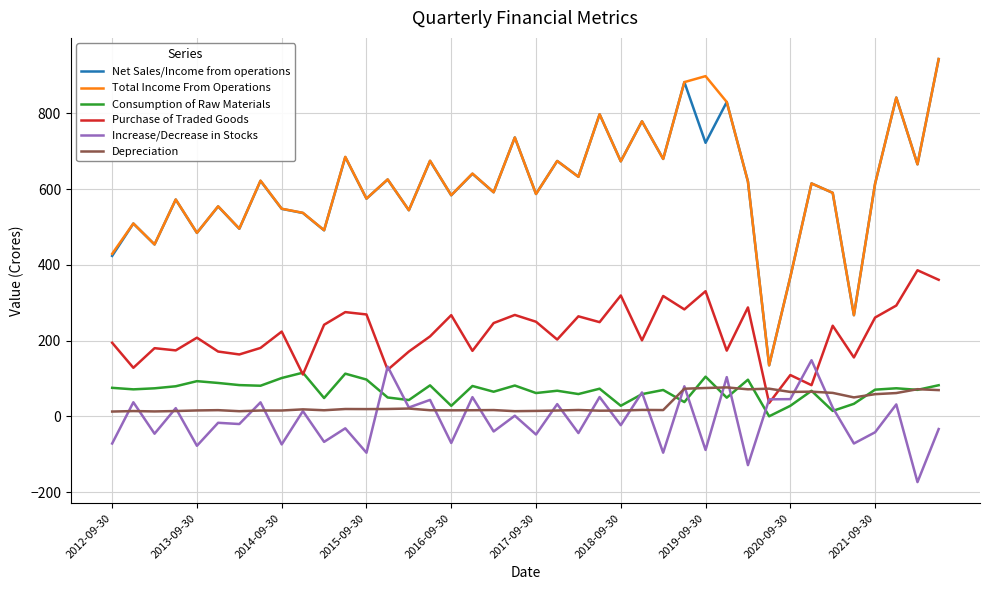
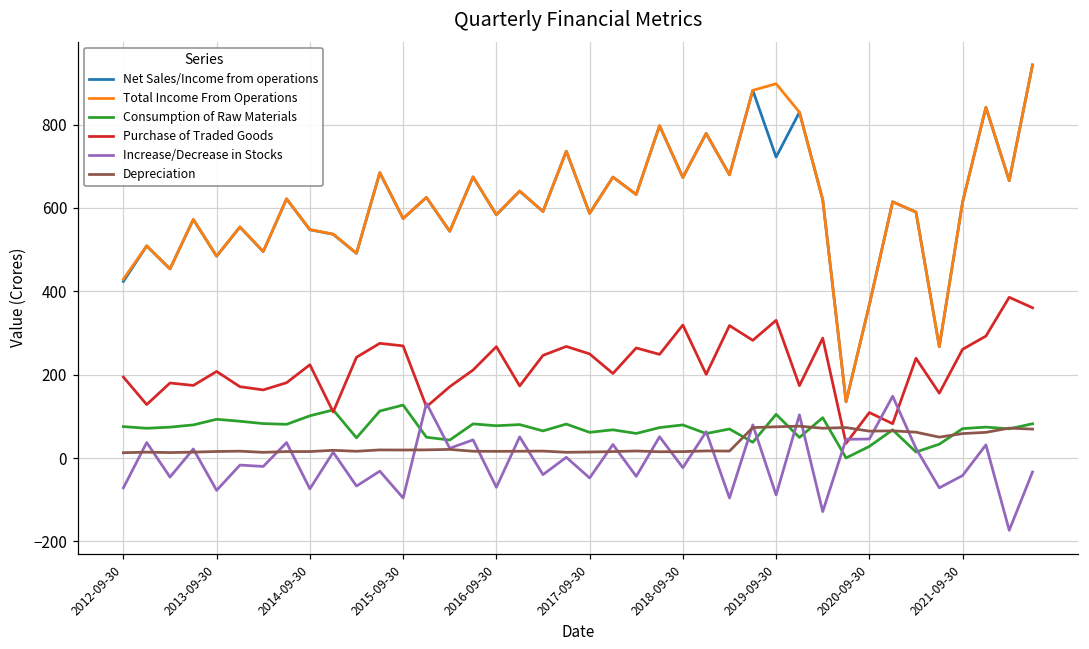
  {
    "Net Sales/Income from operations": {
      "2019-09-30": 720
    },
    "Total Income From Operations": {
      "2019-09-30": 900
    },
    "Consumption of Raw Materials": {
      "2012-09-30": 80,
      "2013-09-30": 90,
      "2014-09-30": 100,
-     "2015-09-30": 100,
-     "2016-09-30": 30,
+     "2015-09-30": 130,
+     "2016-09-30": 80,
      "2017-09-30": 60,
-     "2018-09-30": 30,
+     "2018-09-30": 80,
      "2019-09-30": 100,
      "2020-09-30": 30,
      "2021-09-30": 70
    },
    "Purchase of Traded Goods": {
      "2012-09-30": 190,
      "2013-09-30": 210,
      "2014-09-30": 220,
      "2015-09-30": 270,
      "2016-09-30": 270,
      "2017-09-30": 250,
      "2018-09-30": 320,
      "2019-09-30": 330,
      "2020-09-30": 110,
      "2021-09-30": 260
    },
    "Increase/Decrease in Stocks": {
      "2012-09-30": -70,
      "2013-09-30": -80,
      "2014-09-30": -70,
      "2015-09-30": -100,
      "2016-09-30": -70,
      "2017-09-30": -50,
      "2018-09-30": -20,
      "2019-09-30": -90,
      "2020-09-30": 50,
      "2021-09-30": -40
    },
    "Depreciation": {
      "2012-09-30": 10,
      "2013-09-30": 20,
      "2014-09-30": 20,
      "2015-09-30": 20,
      "2016-09-30": 20,
      "2017-09-30": 10,
      "2018-09-30": 20,
      "2019-09-30": 70,
      "2020-09-30": 60,
      "2021-09-30": 60
    }
  }
